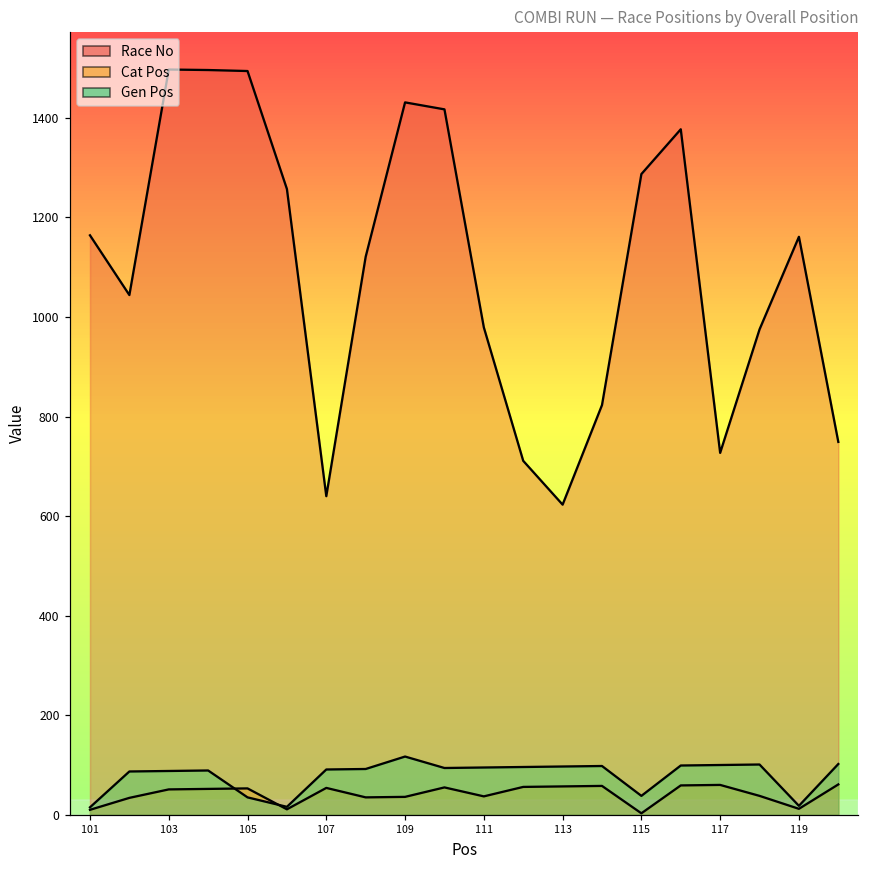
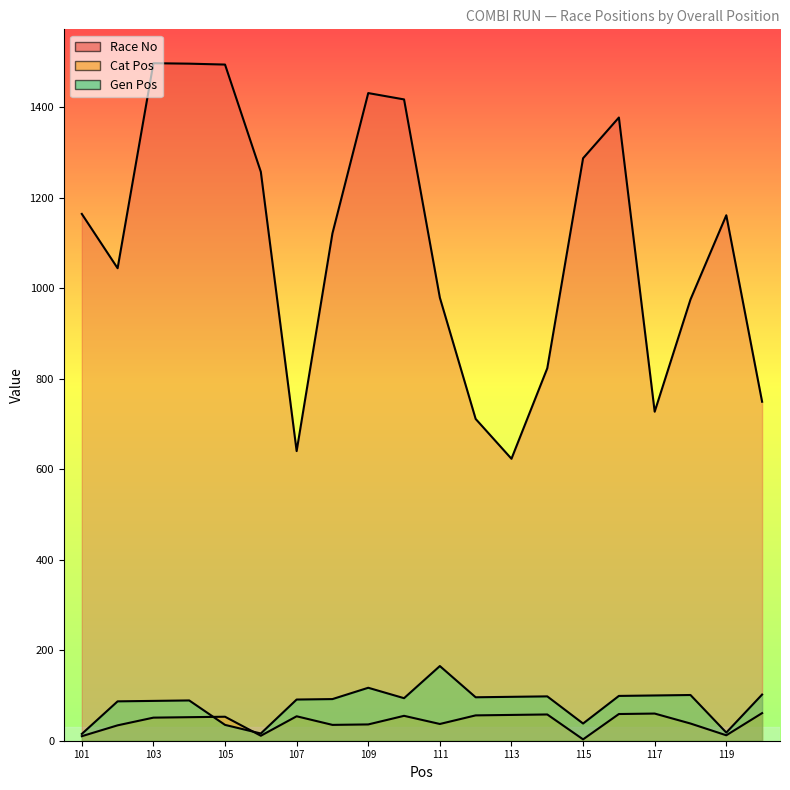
  {
    "Gen Pos": {
      "103": 90,
      "105": 40,
      "107": 90,
      "109": 120,
-     "111": 100,
+     "111": 170,
      "113": 100,
      "115": 40,
      "117": 100
    }
  }
